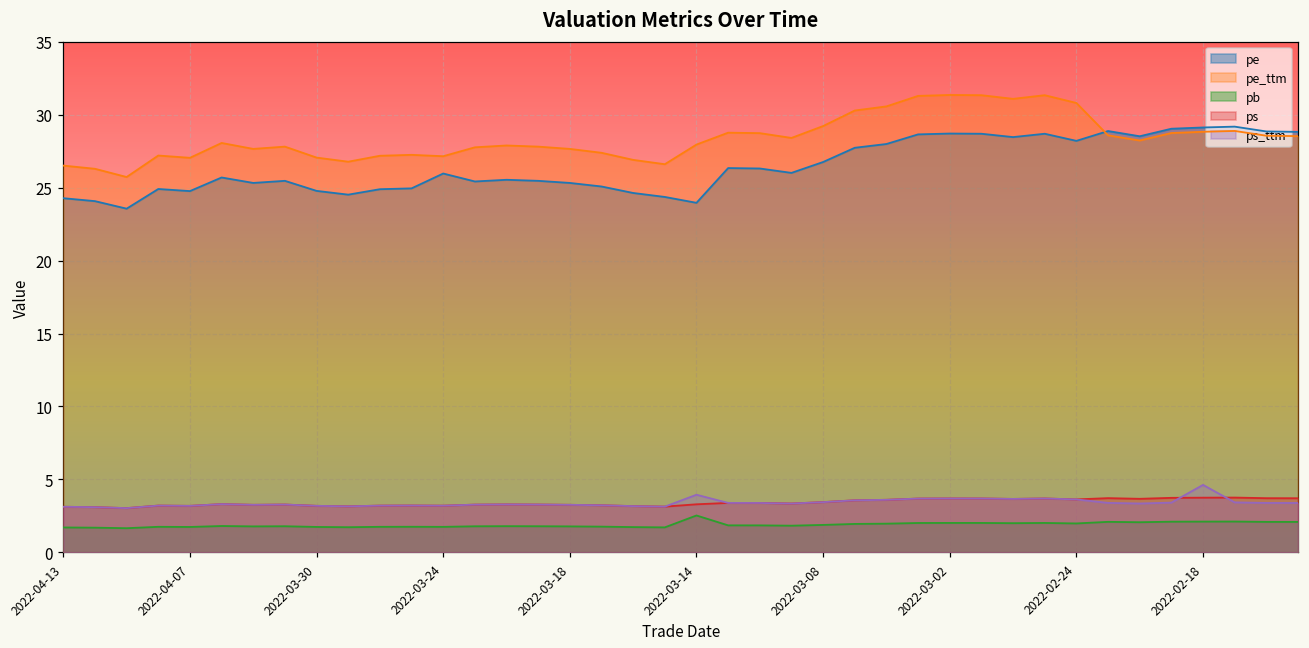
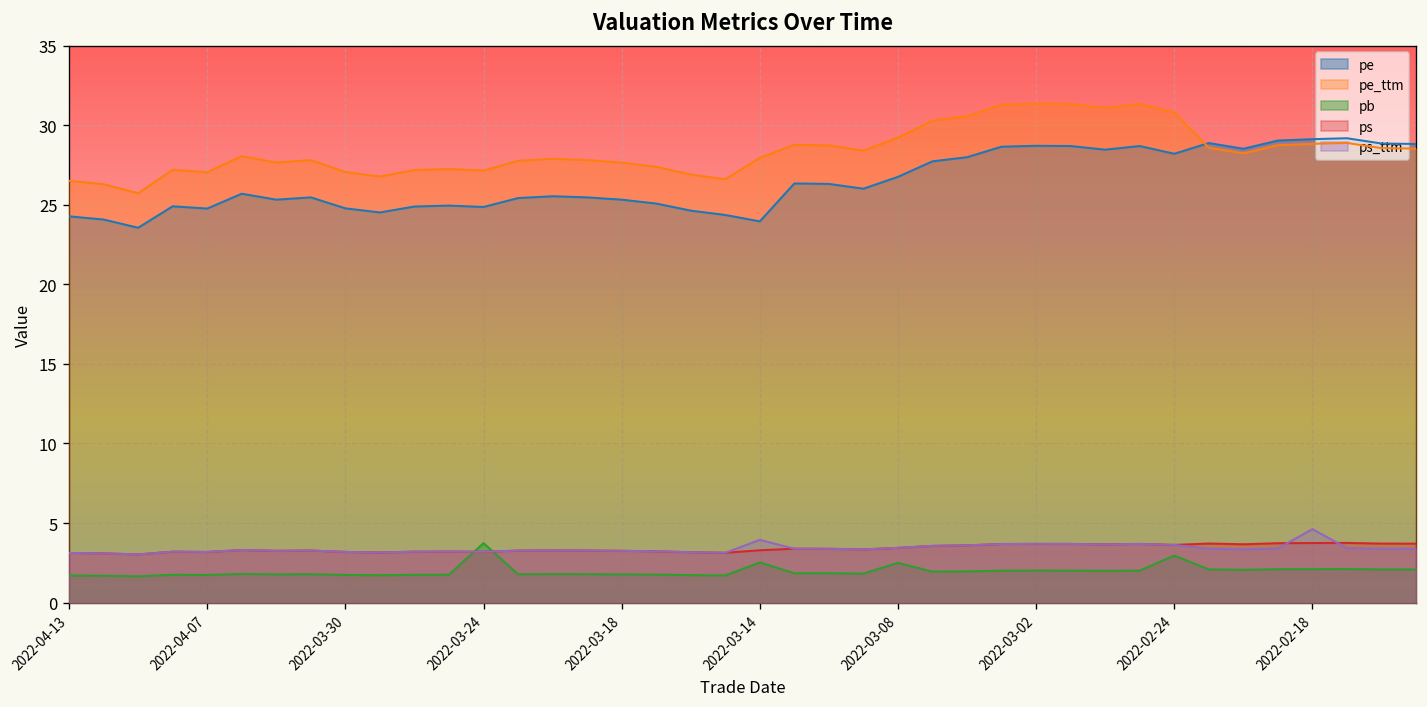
  {
    "pe": {
      "2022-04-13": 24.3,
      "2022-04-07": 24.8,
      "2022-03-30": 24.8,
-     "2022-03-24": 26.0,
+     "2022-03-24": 24.9,
      "2022-03-18": 25.3,
      "2022-03-14": 24.0,
      "2022-03-08": 26.8,
      "2022-03-02": 28.7,
      "2022-02-24": 28.2,
      "2022-02-18": 29.1
    },
    "pb": {
      "2022-04-13": 1.7,
      "2022-04-07": 1.7,
      "2022-03-30": 1.7,
-     "2022-03-24": 1.7,
+     "2022-03-24": 3.7,
      "2022-03-18": 1.8,
      "2022-03-14": 2.5,
-     "2022-03-08": 1.9,
+     "2022-03-08": 2.5,
      "2022-03-02": 2.0,
-     "2022-02-24": 2.0,
+     "2022-02-24": 3.0,
      "2022-02-18": 2.1
    },
    "ps_ttm": {
      "2022-03-14": 3.9,
      "2022-02-18": 4.6
    }
  }
